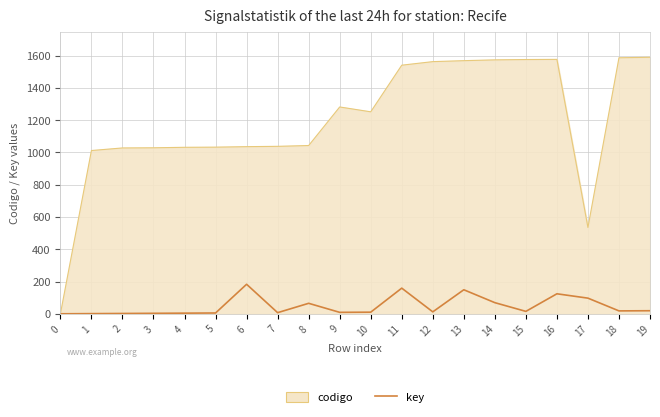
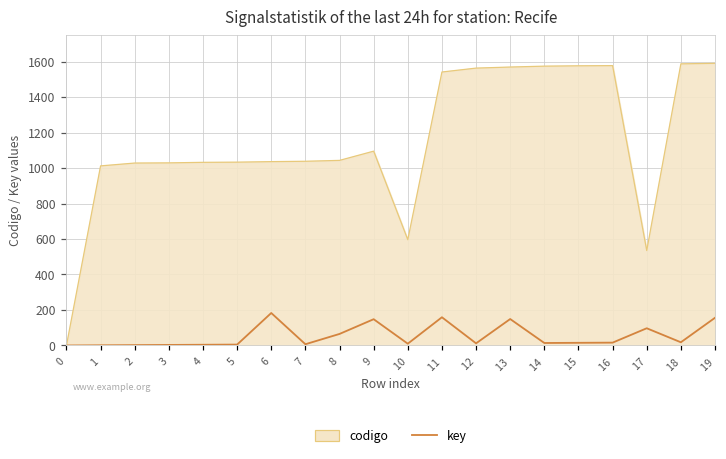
  {
    "codigo": {
      "1": 1010,
      "2": 1030,
      "3": 1030,
      "4": 1030,
      "5": 1030,
      "6": 1040,
      "7": 1040,
      "8": 1040,
-     "9": 1280,
-     "10": 1250,
+     "9": 1100,
+     "10": 600,
      "11": 1540,
      "12": 1560,
      "13": 1570,
      "14": 1570,
      "15": 1580,
      "16": 1580,
      "17": 540,
      "18": 1590,
      "19": 1590
    },
    "key": {
      "1": 0,
      "2": 0,
      "3": 0,
      "4": 0,
      "5": 10,
      "6": 180,
      "7": 10,
      "8": 70,
-     "9": 10,
+     "9": 150,
      "10": 10,
      "11": 160,
      "12": 10,
      "13": 150,
-     "14": 70,
+     "14": 10,
      "15": 20,
-     "16": 120,
+     "16": 20,
      "17": 100,
      "18": 20,
-     "19": 20
+     "19": 160
    }
  }
